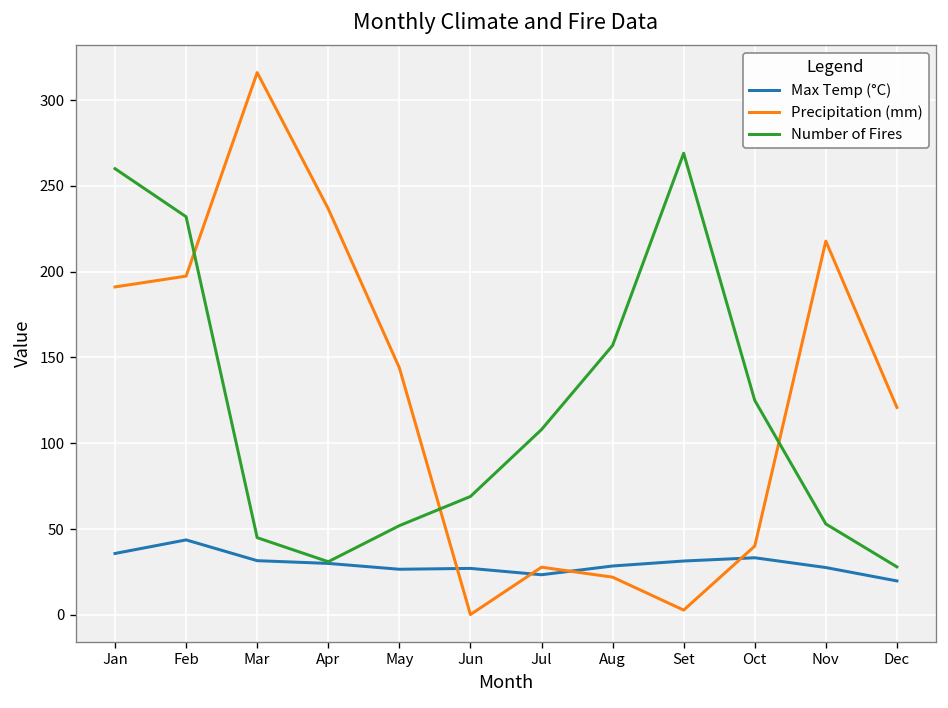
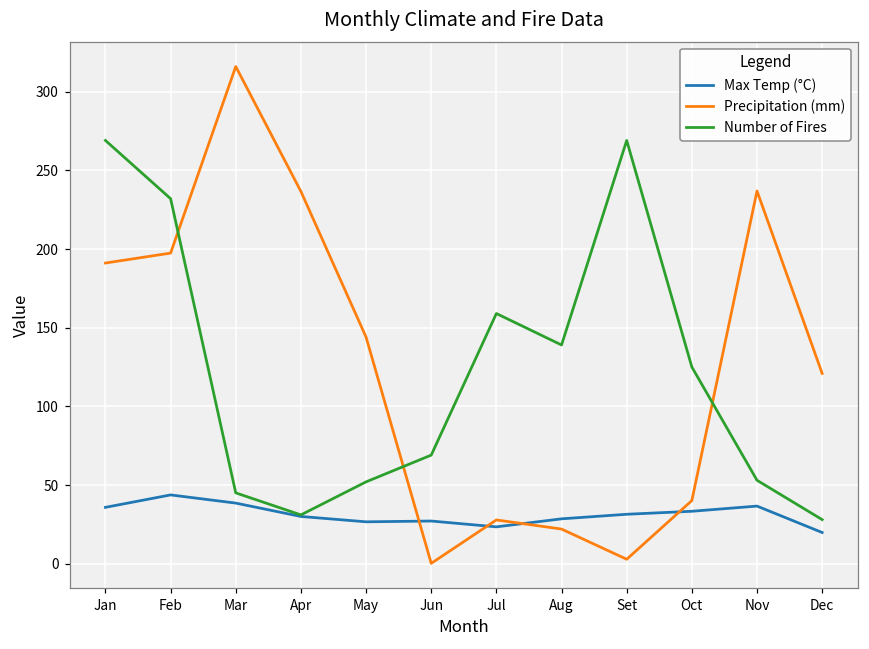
  {
    "Max Temp (°C)": {
      "Jan": 36,
      "Feb": 44,
-     "Mar": 32,
+     "Mar": 39,
      "May": 27,
      "Jun": 27,
      "Jul": 23,
      "Aug": 29,
      "Set": 31,
      "Oct": 33,
-     "Nov": 28,
+     "Nov": 37,
      "Dec": 20
    },
    "Precipitation (mm)": {
      "Jan": 191,
      "Feb": 197,
      "Mar": 316,
      "Apr": 237,
      "May": 144,
      "Jun": 0,
      "Jul": 28,
      "Aug": 22,
      "Set": 3,
      "Oct": 40,
-     "Nov": 218,
+     "Nov": 237,
      "Dec": 121
    },
    "Number of Fires": {
-     "Jan": 260,
+     "Jan": 269,
      "Feb": 232,
      "Mar": 45,
      "May": 52,
      "Jun": 69,
-     "Jul": 108,
-     "Aug": 157,
+     "Jul": 159,
+     "Aug": 139,
      "Set": 269,
      "Oct": 125,
      "Nov": 53,
      "Dec": 28
    }
  }
